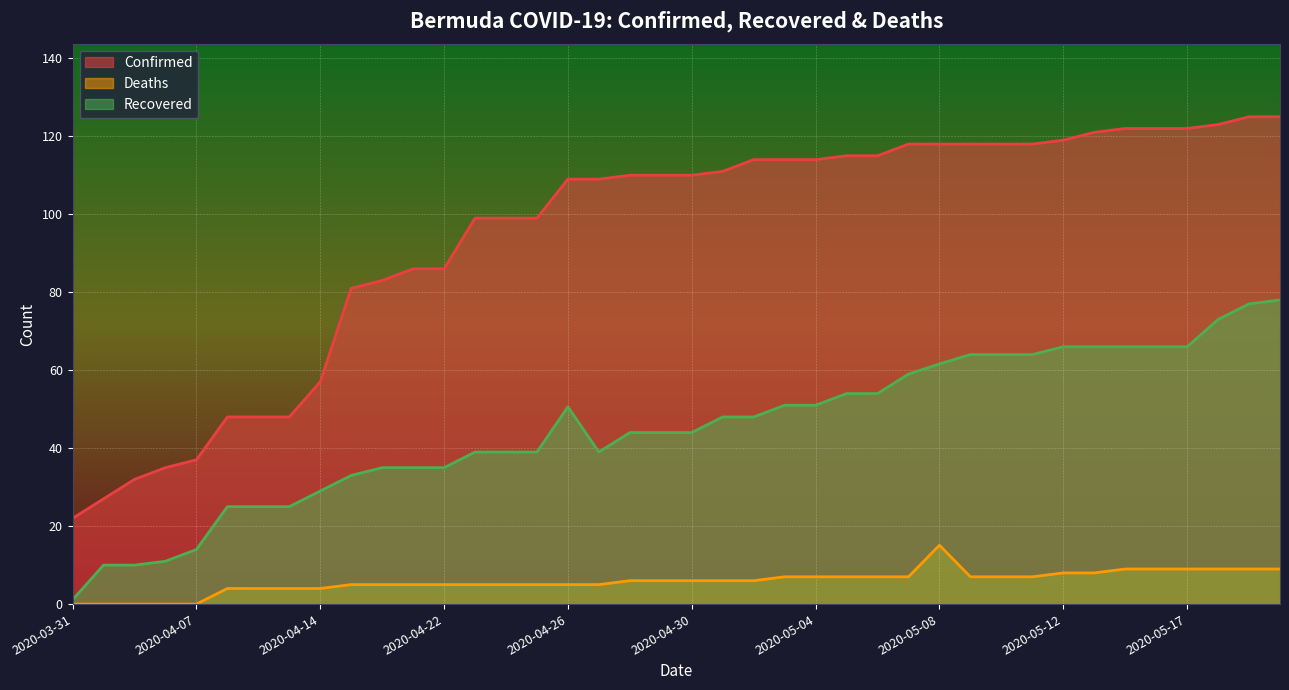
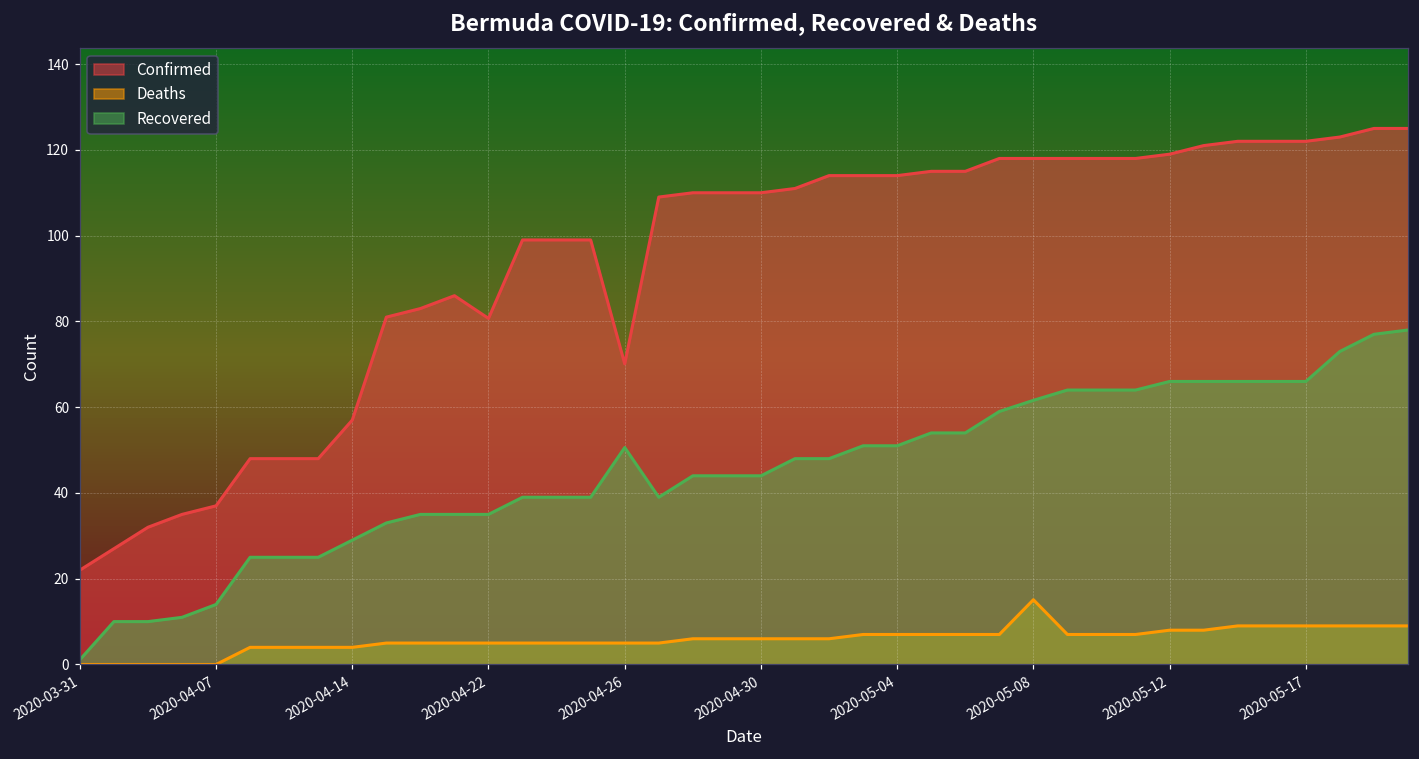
  {
    "Confirmed": {
      "2020-03-31": 22,
      "2020-04-07": 37,
      "2020-04-14": 57,
-     "2020-04-22": 86,
-     "2020-04-26": 109,
+     "2020-04-22": 81,
+     "2020-04-26": 70,
      "2020-04-30": 110,
      "2020-05-04": 114,
      "2020-05-08": 118,
      "2020-05-12": 119,
      "2020-05-17": 122
    },
    "Deaths": {
      "2020-03-31": 0,
      "2020-04-07": 0,
      "2020-04-14": 4,
      "2020-04-22": 5,
      "2020-04-26": 5,
      "2020-04-30": 6,
      "2020-05-04": 7,
      "2020-05-08": 15,
      "2020-05-12": 8,
      "2020-05-17": 9
    },
    "Recovered": {
      "2020-03-31": 1,
      "2020-04-07": 14,
      "2020-04-14": 29,
      "2020-04-22": 35,
      "2020-04-26": 51,
      "2020-04-30": 44,
      "2020-05-04": 51,
      "2020-05-08": 62,
      "2020-05-12": 66,
      "2020-05-17": 66
    }
  }
